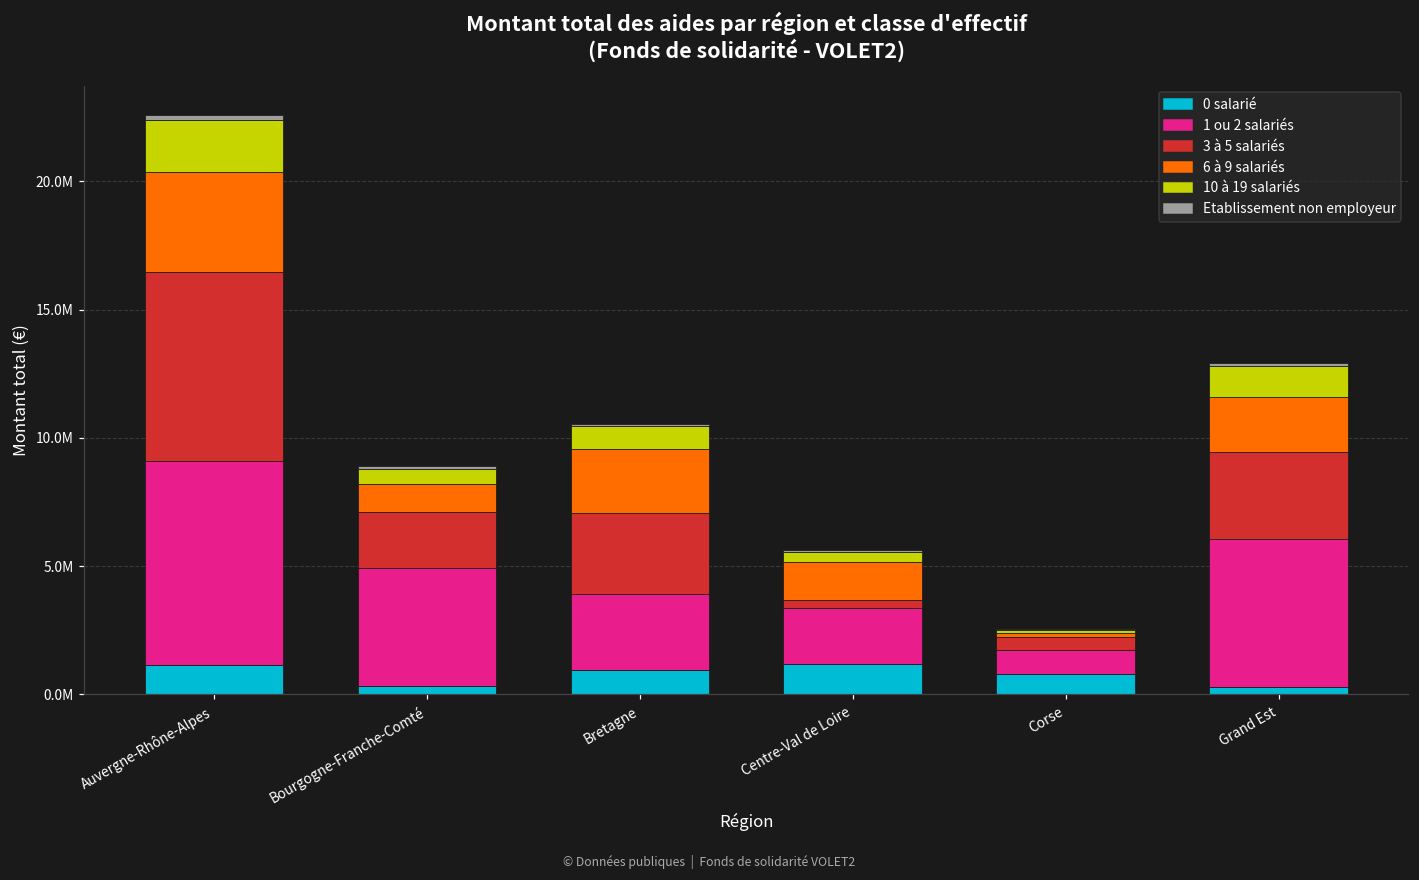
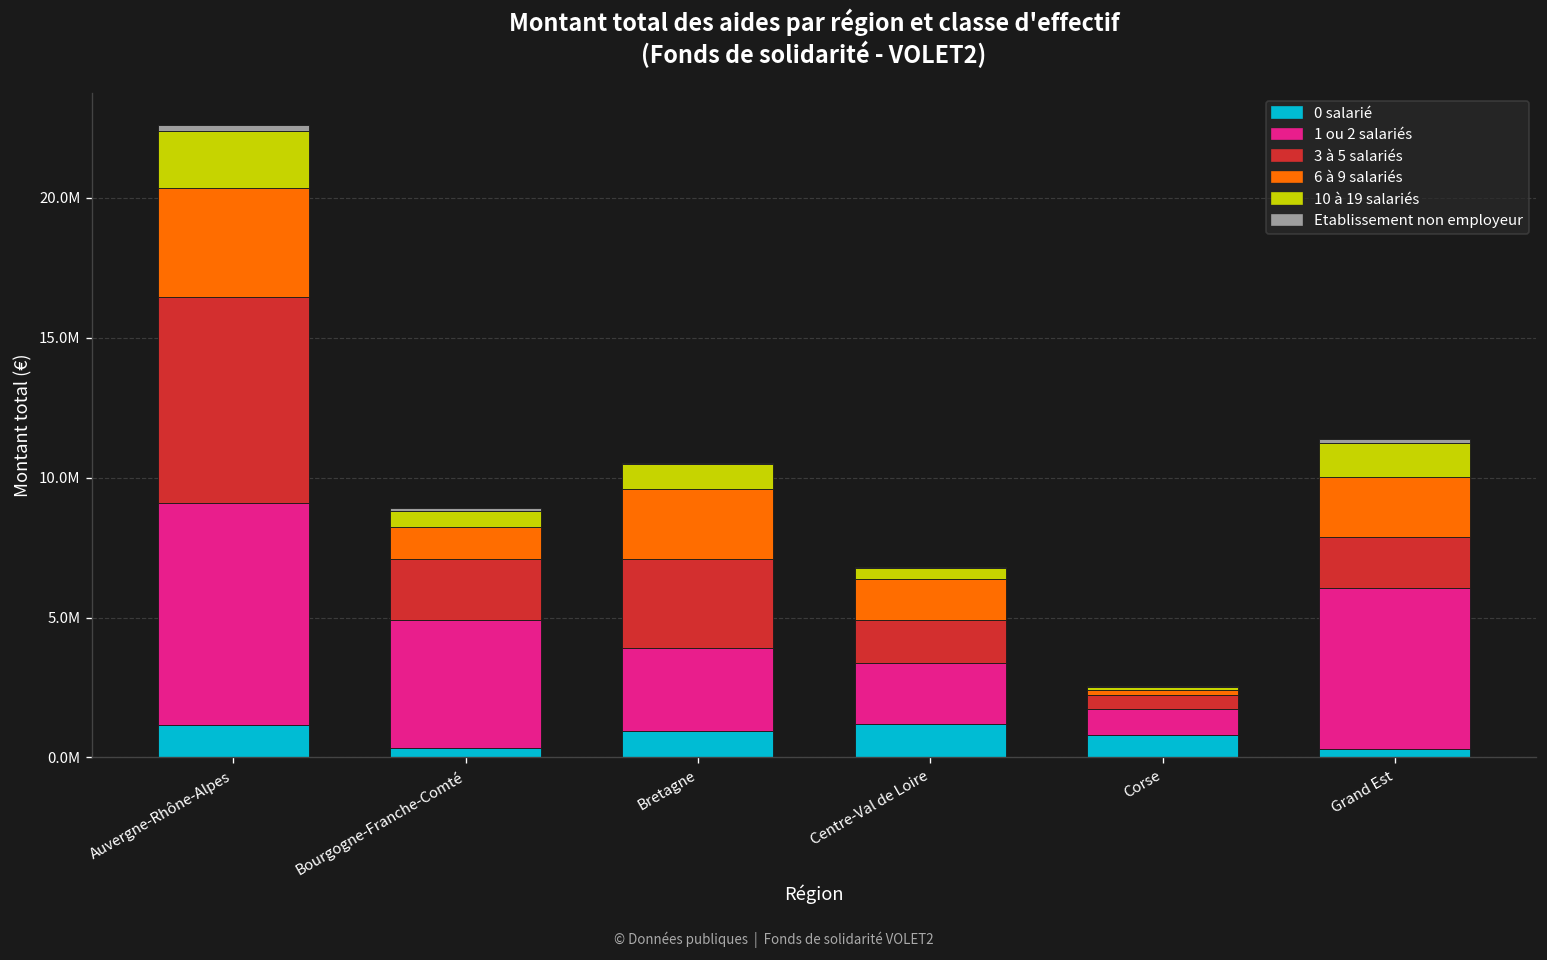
  {
    "0 salarié": {
      "Auvergne-Rhône-Alpes": 1200000,
      "Bourgogne-Franche-Comté": 300000,
      "Bretagne": 1000000,
      "Centre-Val de Loire": 1200000,
      "Corse": 800000,
      "Grand Est": 300000
    },
    "1 ou 2 salariés": {
      "Auvergne-Rhône-Alpes": 7900000,
      "Bourgogne-Franche-Comté": 4600000,
      "Bretagne": 3000000,
      "Centre-Val de Loire": 2200000,
      "Corse": 900000,
      "Grand Est": 5700000
    },
    "3 à 5 salariés": {
      "Auvergne-Rhône-Alpes": 7400000,
      "Bourgogne-Franche-Comté": 2200000,
      "Bretagne": 3200000,
-     "Centre-Val de Loire": 300000,
+     "Centre-Val de Loire": 1500000,
      "Corse": 500000,
-     "Grand Est": 3400000
+     "Grand Est": 1800000
    },
    "6 à 9 salariés": {
      "Auvergne-Rhône-Alpes": 3900000,
      "Bourgogne-Franche-Comté": 1100000,
      "Bretagne": 2500000,
      "Centre-Val de Loire": 1500000,
      "Corse": 200000,
      "Grand Est": 2100000
    },
    "10 à 19 salariés": {
      "Auvergne-Rhône-Alpes": 2000000,
      "Bourgogne-Franche-Comté": 600000,
      "Bretagne": 900000,
      "Centre-Val de Loire": 400000,
      "Grand Est": 1200000
    },
    "Etablissement non employeur": {
      "Auvergne-Rhône-Alpes": 200000,
      "Grand Est": 100000
    }
  }
